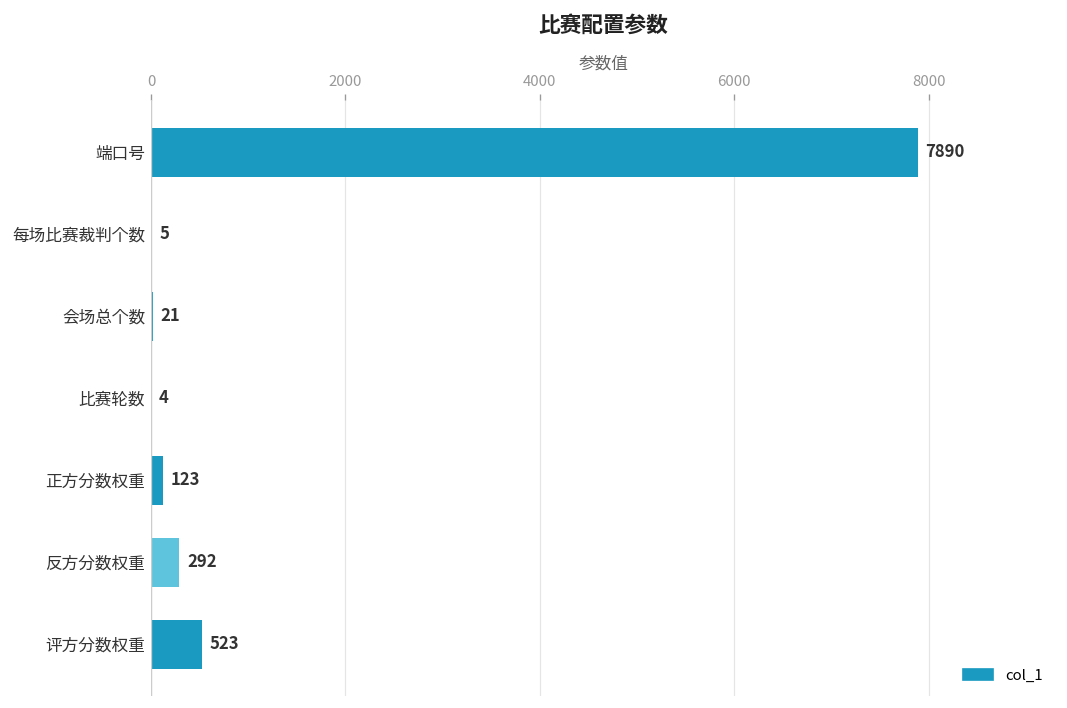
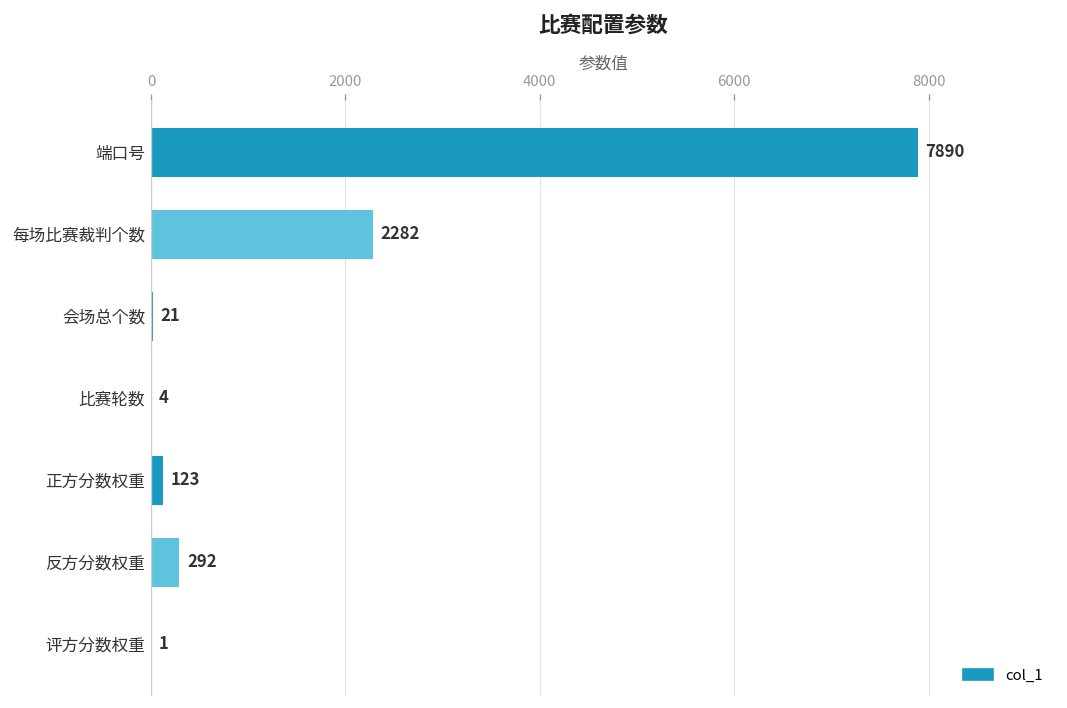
  {
    "端口号": 7890,
-   "每场比赛裁判个数": 5,
+   "每场比赛裁判个数": 2282,
    "会场总个数": 21,
    "比赛轮数": 4,
    "正方分数权重": 123,
    "反方分数权重": 292,
-   "评方分数权重": 523
+   "评方分数权重": 1
  }
